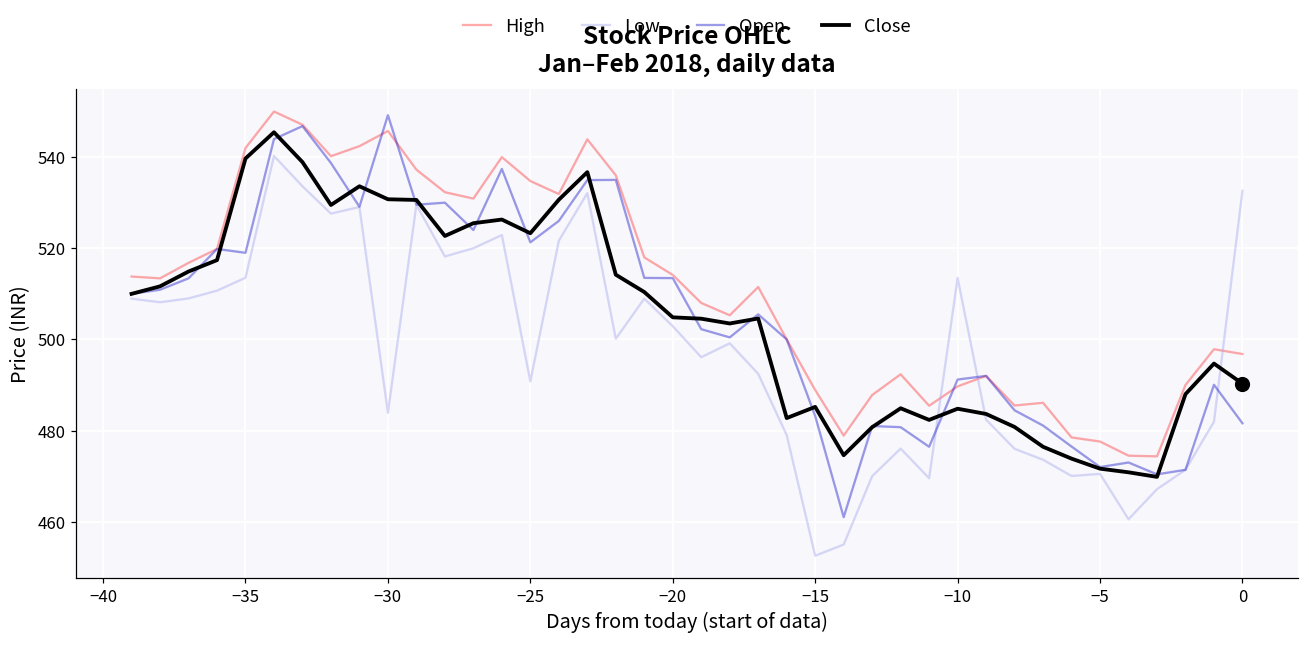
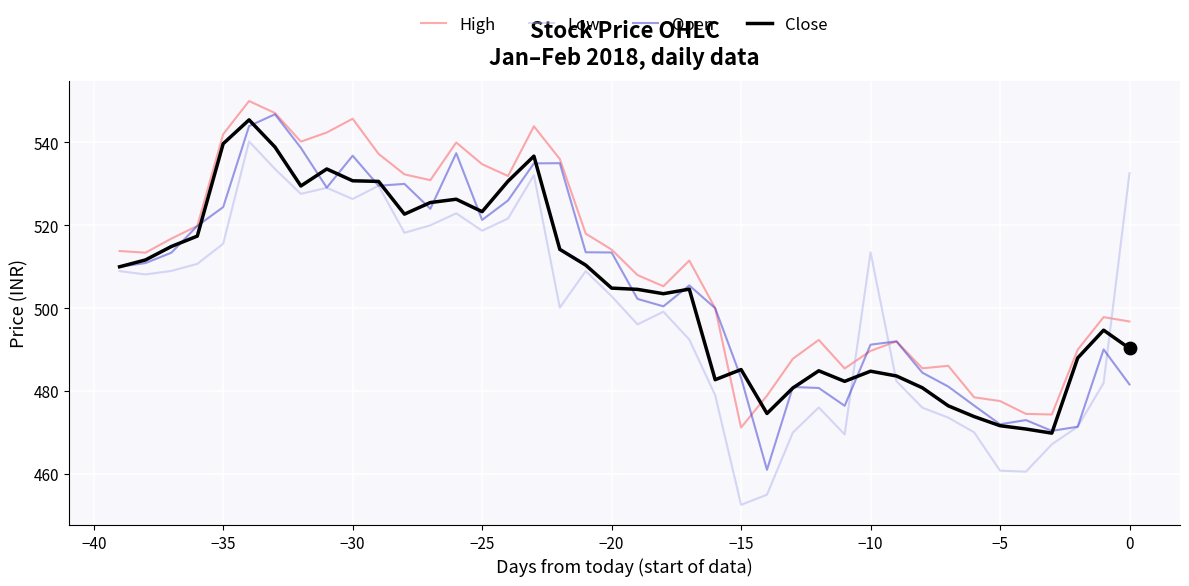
  {
    "High": {
      "−35": 542,
      "−30": 546,
      "−25": 535,
      "−20": 514,
-     "−15": 489,
+     "−15": 471,
      "−10": 490,
      "−5": 478,
      "0": 497
    },
    "Low": {
-     "−35": 514,
-     "−30": 484,
-     "−25": 491,
+     "−35": 516,
+     "−30": 526,
+     "−25": 519,
      "−20": 503,
      "−15": 453,
      "−10": 514,
-     "−5": 471,
+     "−5": 461,
      "0": 533
    },
    "Open": {
-     "−35": 519,
-     "−30": 549,
+     "−35": 524,
+     "−30": 537,
      "−25": 521,
      "−20": 513,
      "−15": 483,
      "−10": 491,
      "0": 482
    }
  }
